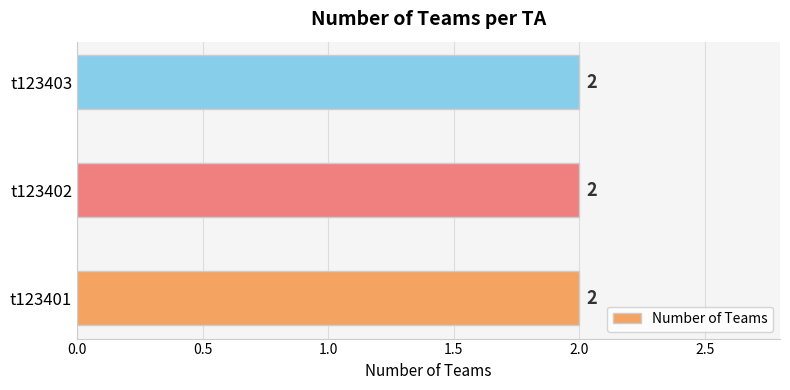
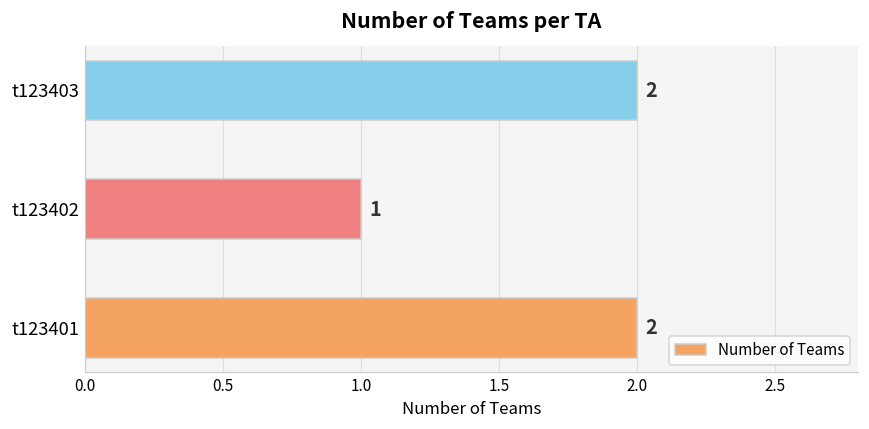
  {
    "t123403": 2,
-   "t123402": 2,
+   "t123402": 1,
    "t123401": 2
  }
